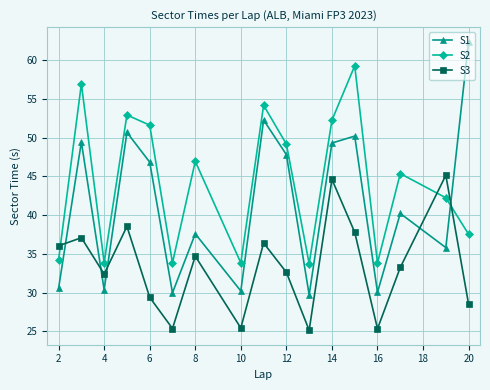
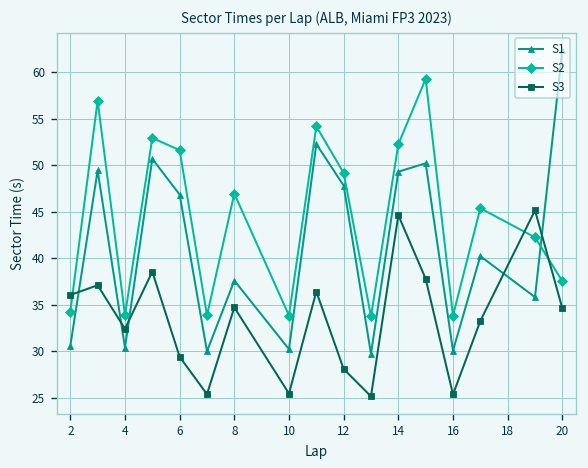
  {
    "S3": {
      "2": 36,
      "4": 32,
      "6": 29,
      "8": 35,
      "10": 25,
-     "12": 33,
+     "12": 28,
      "14": 45,
      "16": 25,
-     "20": 28
+     "20": 35
    }
  }
